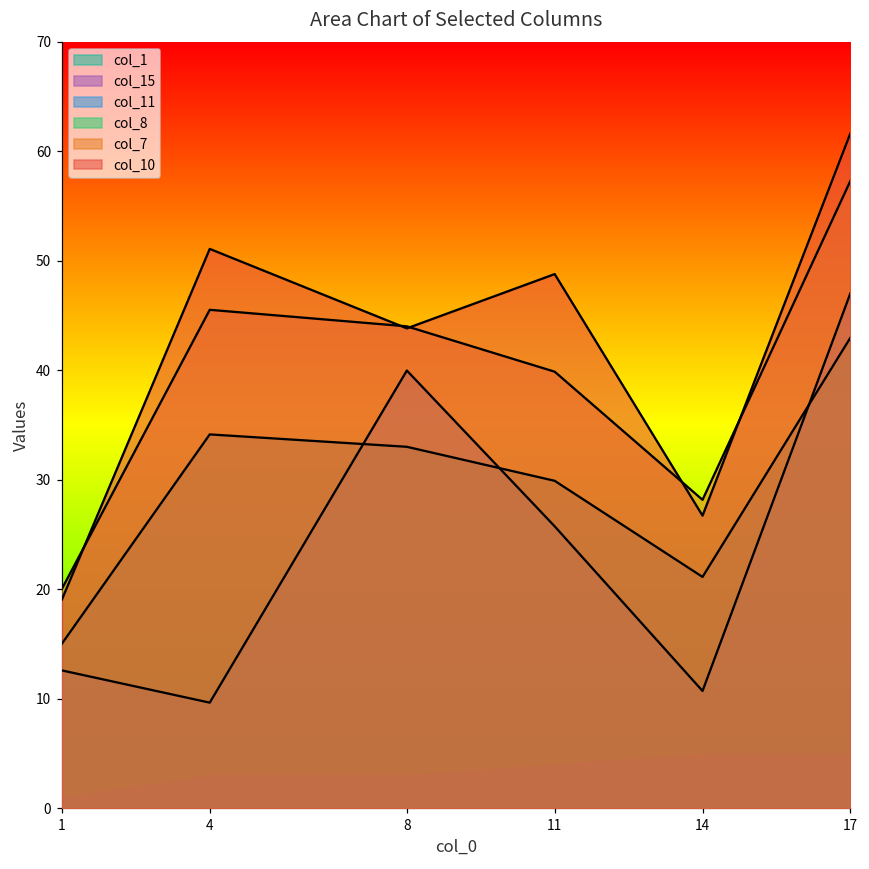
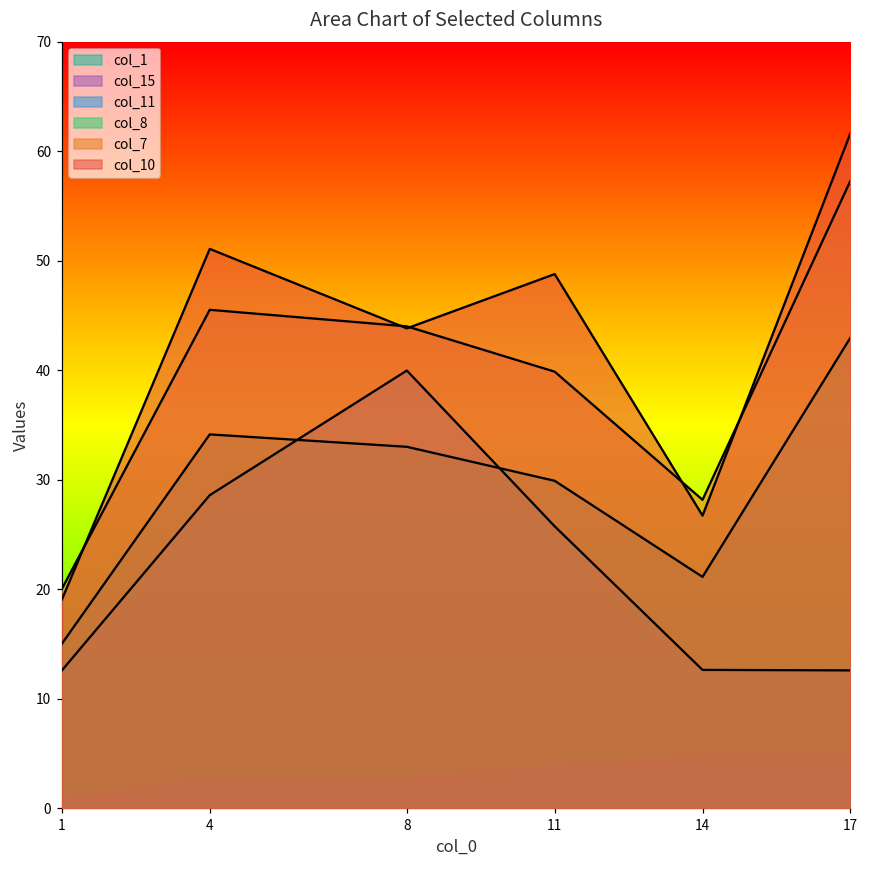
  {
    "col_15": {
      "4": 3,
      "8": 3,
      "11": 4,
      "14": 5,
      "17": 5
    },
    "col_11": {
      "1": 13,
-     "4": 10,
+     "4": 29,
      "8": 40,
      "11": 26,
-     "14": 11,
-     "17": 47
+     "14": 13,
+     "17": 13
    }
  }
